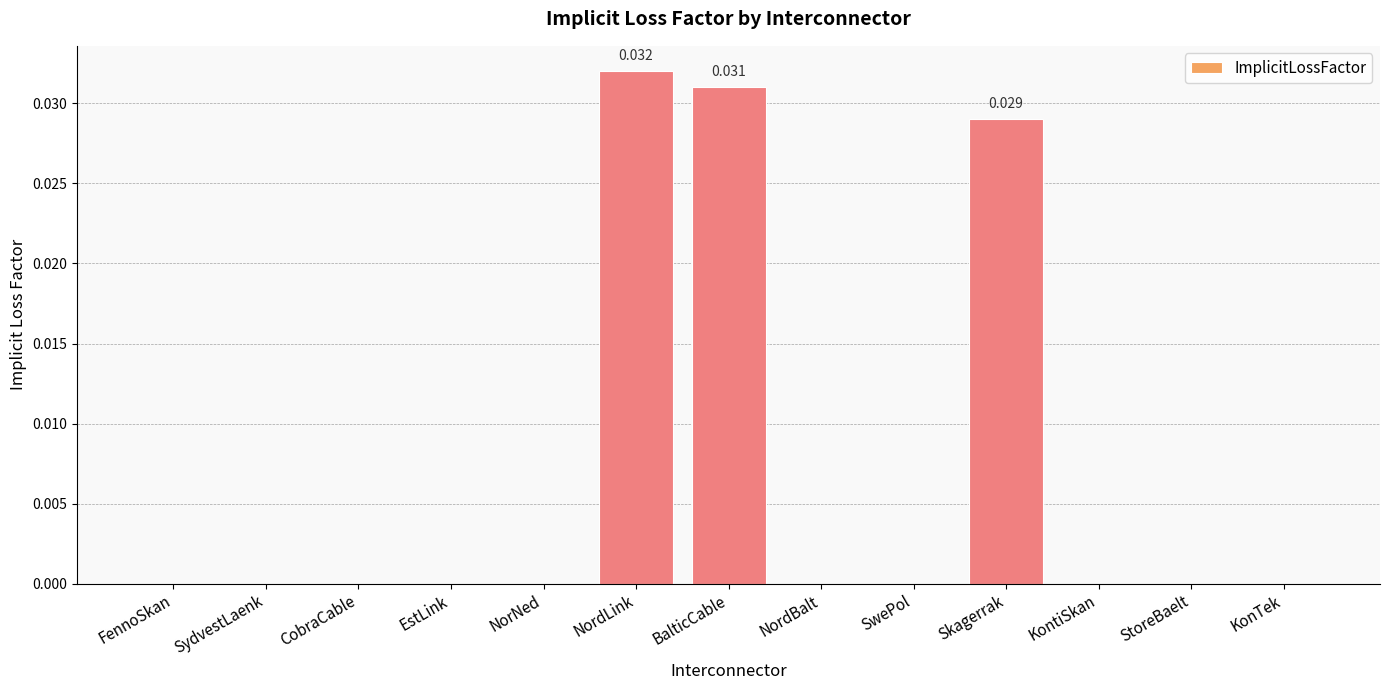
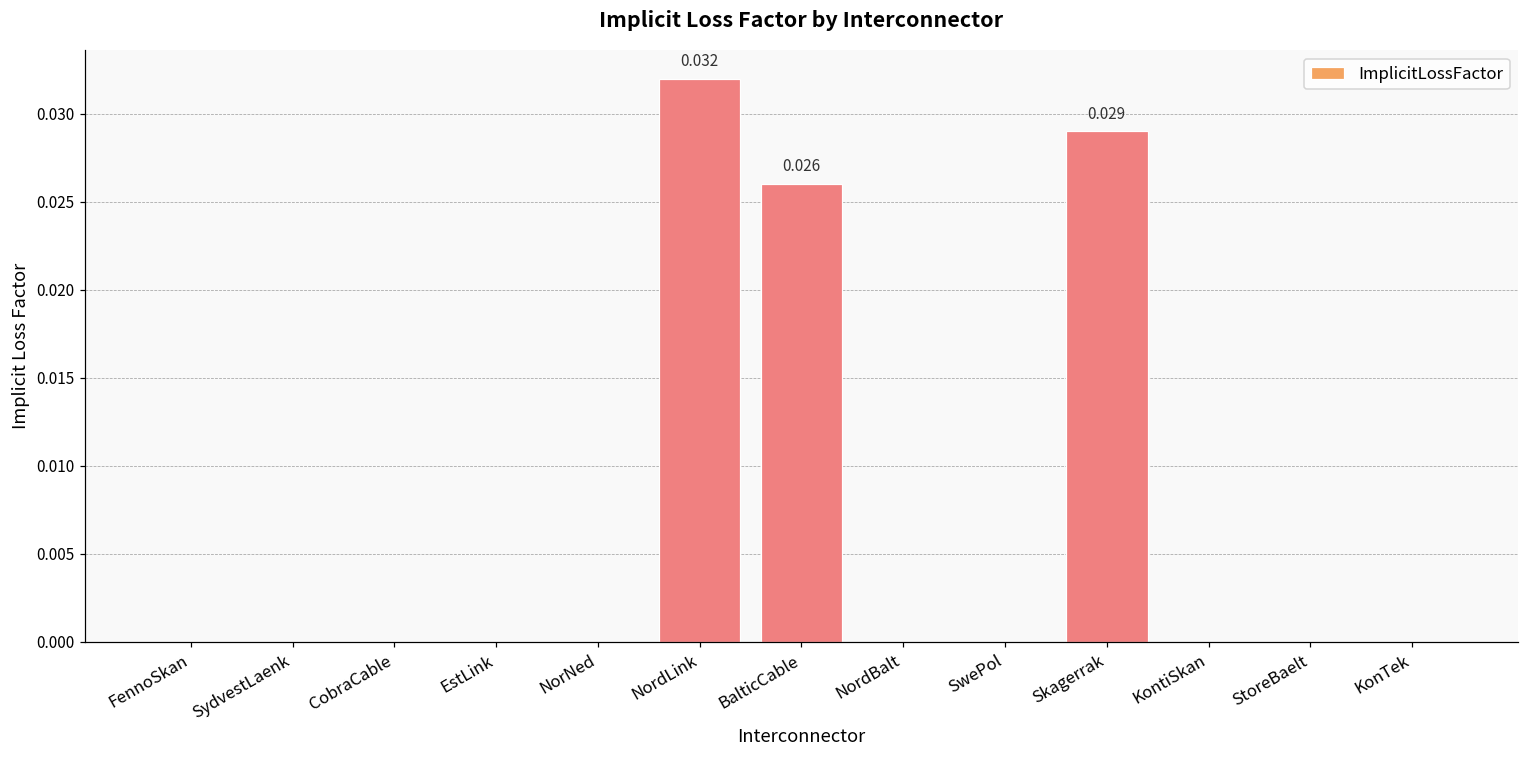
  {
    "NordLink": 0.032,
-   "BalticCable": 0.031,
+   "BalticCable": 0.026,
    "Skagerrak": 0.029
  }
